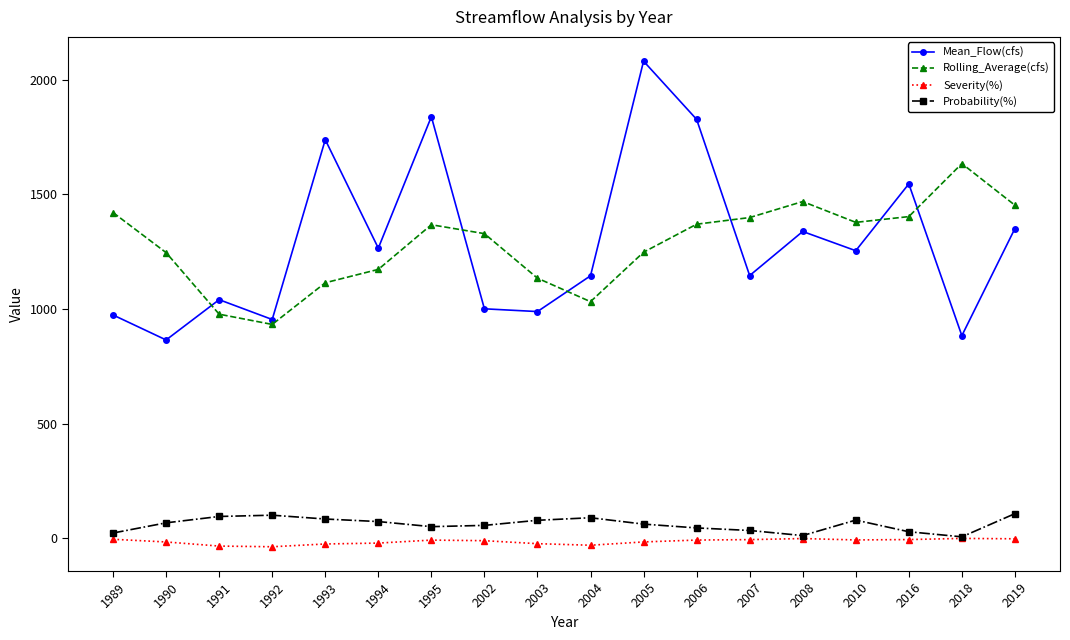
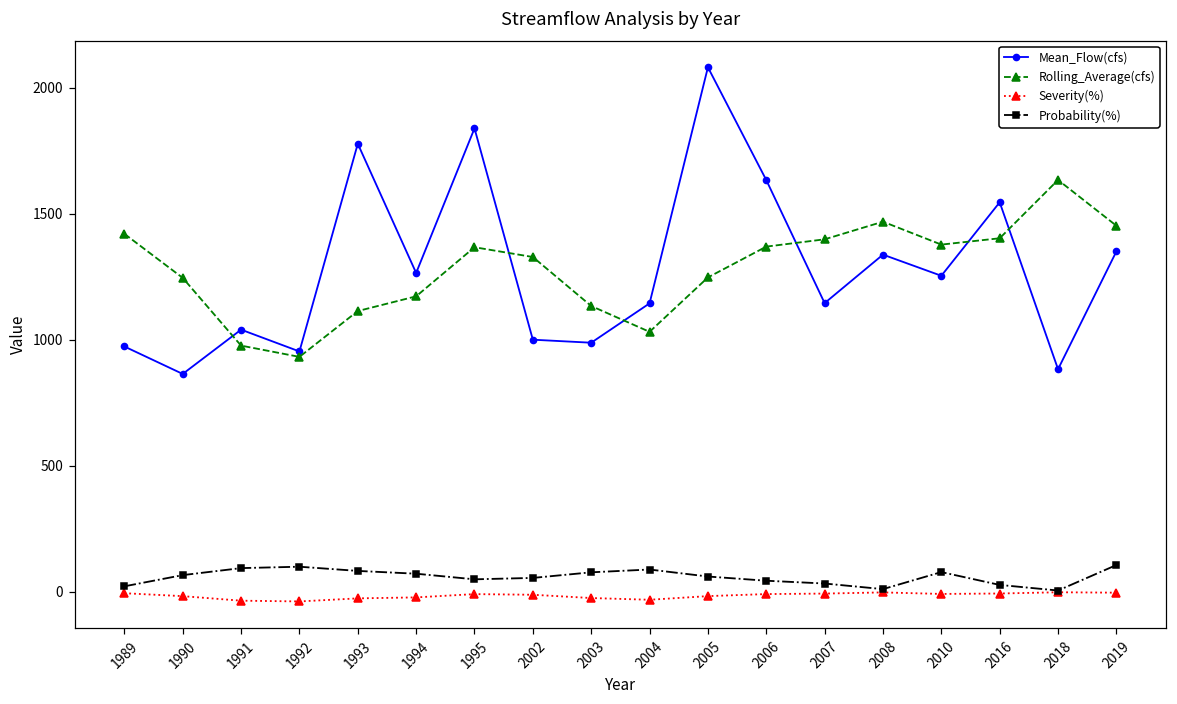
  {
    "Mean_Flow(cfs)": {
      "1989": 970,
      "1990": 860,
      "1991": 1040,
      "1992": 950,
-     "1993": 1740,
+     "1993": 1780,
      "1994": 1270,
      "1995": 1840,
      "2002": 1000,
      "2003": 990,
      "2004": 1140,
      "2005": 2080,
-     "2006": 1830,
+     "2006": 1630,
      "2007": 1150,
      "2008": 1340,
      "2010": 1250,
      "2016": 1550,
      "2018": 880,
      "2019": 1350
    },
    "Rolling_Average(cfs)": {
      "1989": 1420,
      "1990": 1250,
      "1991": 980,
      "1992": 930,
      "1993": 1110,
      "1994": 1170,
      "1995": 1370,
      "2002": 1330,
      "2003": 1130,
      "2004": 1030,
      "2005": 1250,
      "2006": 1370,
      "2007": 1400,
      "2008": 1470,
      "2010": 1380,
      "2016": 1400,
      "2018": 1630,
      "2019": 1450
    },
    "Severity(%)": {
      "1989": -10,
      "1990": -20,
      "1991": -30,
      "1992": -40,
      "1993": -30,
      "1994": -20,
      "1995": -10,
      "2002": -10,
      "2003": -20,
      "2004": -30,
      "2005": -20,
      "2006": -10,
      "2007": -10,
      "2008": 0,
      "2010": -10,
      "2016": -10,
      "2019": 0
    },
    "Probability(%)": {
      "1989": 20,
      "1990": 70,
      "1991": 90,
      "1992": 100,
      "1993": 80,
      "1994": 70,
      "1995": 50,
      "2002": 60,
      "2003": 80,
      "2004": 90,
      "2005": 60,
      "2006": 40,
      "2007": 30,
      "2008": 10,
      "2010": 80,
      "2016": 30,
      "2019": 110
    }
  }
